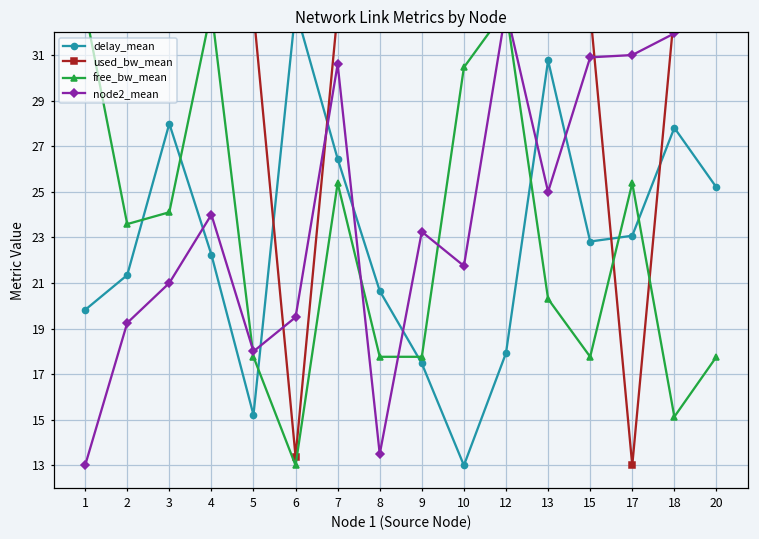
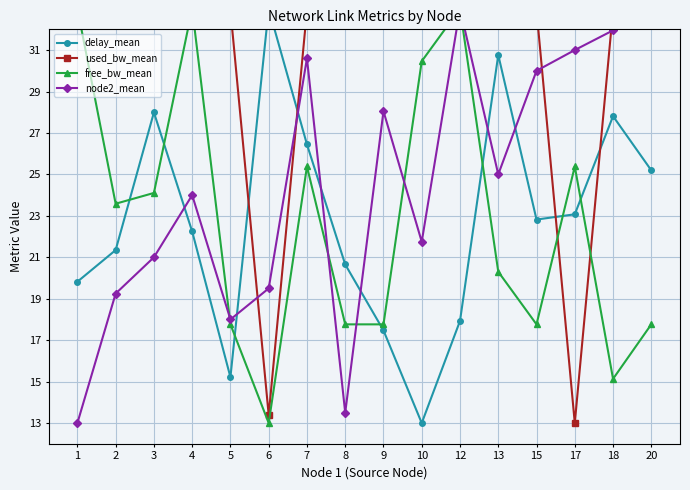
  {
    "delay_mean": {
      "1": 19.8,
      "2": 21.3,
      "3": 28.0,
      "4": 22.2,
      "5": 15.2,
      "7": 26.4,
      "8": 20.7,
      "9": 17.5,
      "10": 13.0,
      "12": 17.9,
      "13": 30.8,
      "15": 22.8,
      "17": 23.1,
      "18": 27.8,
      "20": 25.2
    },
    "used_bw_mean": {
      "6": 13.4,
      "17": 13.0
    },
    "free_bw_mean": {
      "2": 23.6,
      "3": 24.1,
      "5": 17.8,
      "6": 13.0,
      "7": 25.4,
      "8": 17.8,
      "9": 17.8,
      "10": 30.5,
      "13": 20.3,
      "15": 17.8,
      "17": 25.4,
      "18": 15.1,
      "20": 17.8
    },
    "node2_mean": {
      "1": 13.0,
      "2": 19.2,
      "3": 21.0,
      "4": 24.0,
      "5": 18.0,
      "6": 19.5,
      "7": 30.6,
      "8": 13.5,
-     "9": 23.2,
+     "9": 28.0,
      "10": 21.7,
      "13": 25.0,
-     "15": 30.9,
+     "15": 30.0,
      "17": 31.0,
      "18": 31.9
    }
  }
